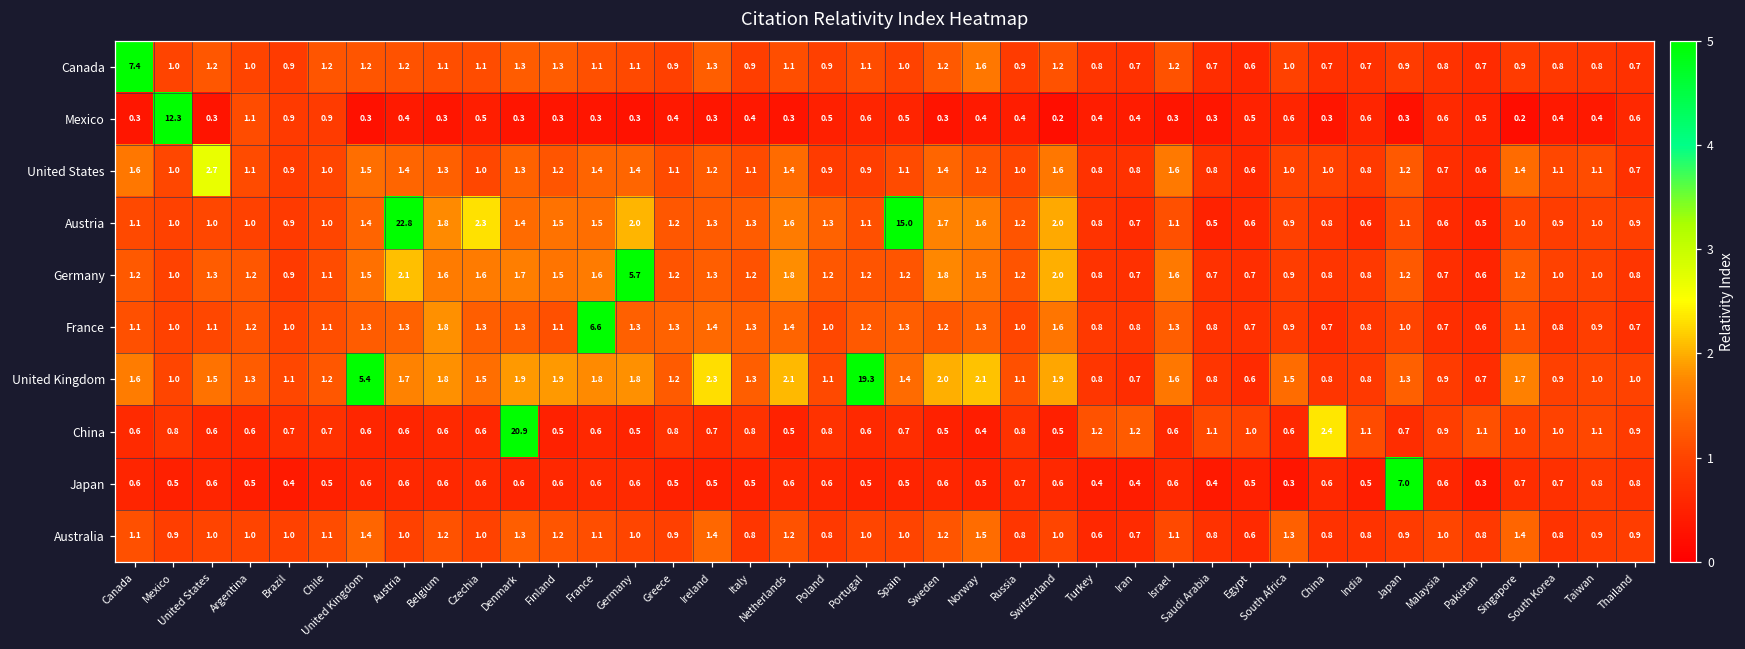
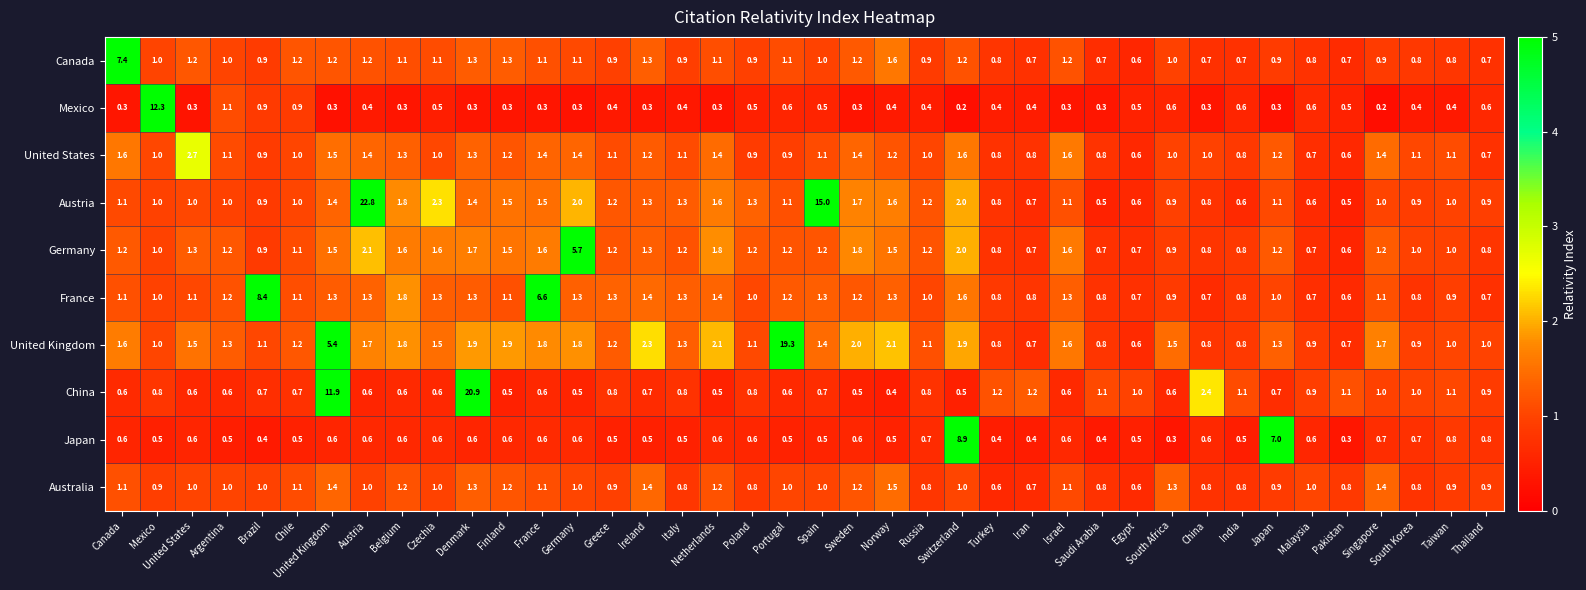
  {
    "France": {
      "Canada": 1.1,
      "Mexico": 1.0,
      "United States": 1.1,
      "Argentina": 1.2,
-     "Brazil": 1.0,
+     "Brazil": 8.4,
      "Chile": 1.1,
      "United Kingdom": 1.3,
      "Austria": 1.3,
      "Belgium": 1.8,
      "Czechia": 1.3,
      "Denmark": 1.3,
      "Finland": 1.1,
      "France": 6.6,
      "Germany": 1.3,
      "Greece": 1.3,
      "Ireland": 1.4,
      "Italy": 1.3,
      "Netherlands": 1.4,
      "Poland": 1.0,
      "Portugal": 1.2,
      "Spain": 1.3,
      "Sweden": 1.2,
      "Norway": 1.3,
      "Russia": 1.0,
      "Switzerland": 1.6,
      "Turkey": 0.8,
      "Iran": 0.8,
      "Israel": 1.3,
      "Saudi Arabia": 0.8,
      "Egypt": 0.7,
      "South Africa": 0.9,
      "China": 0.7,
      "India": 0.8,
      "Japan": 1.0,
      "Malaysia": 0.7,
      "Pakistan": 0.6,
      "Singapore": 1.1,
      "South Korea": 0.8,
      "Taiwan": 0.9,
      "Thailand": 0.7
    },
    "China": {
      "Canada": 0.6,
      "Mexico": 0.8,
      "United States": 0.6,
      "Argentina": 0.6,
      "Brazil": 0.7,
      "Chile": 0.7,
-     "United Kingdom": 0.6,
+     "United Kingdom": 11.9,
      "Austria": 0.6,
      "Belgium": 0.6,
      "Czechia": 0.6,
      "Denmark": 20.9,
      "Finland": 0.5,
      "France": 0.6,
      "Germany": 0.5,
      "Greece": 0.8,
      "Ireland": 0.7,
      "Italy": 0.8,
      "Netherlands": 0.5,
      "Poland": 0.8,
      "Portugal": 0.6,
      "Spain": 0.7,
      "Sweden": 0.5,
      "Norway": 0.4,
      "Russia": 0.8,
      "Switzerland": 0.5,
      "Turkey": 1.2,
      "Iran": 1.2,
      "Israel": 0.6,
      "Saudi Arabia": 1.1,
      "Egypt": 1.0,
      "South Africa": 0.6,
      "China": 2.4,
      "India": 1.1,
      "Japan": 0.7,
      "Malaysia": 0.9,
      "Pakistan": 1.1,
      "Singapore": 1.0,
      "South Korea": 1.0,
      "Taiwan": 1.1,
      "Thailand": 0.9
    },
    "Japan": {
      "Canada": 0.6,
      "Mexico": 0.5,
      "United States": 0.6,
      "Argentina": 0.5,
      "Brazil": 0.4,
      "Chile": 0.5,
      "United Kingdom": 0.6,
      "Austria": 0.6,
      "Belgium": 0.6,
      "Czechia": 0.6,
      "Denmark": 0.6,
      "Finland": 0.6,
      "France": 0.6,
      "Germany": 0.6,
      "Greece": 0.5,
      "Ireland": 0.5,
      "Italy": 0.5,
      "Netherlands": 0.6,
      "Poland": 0.6,
      "Portugal": 0.5,
      "Spain": 0.5,
      "Sweden": 0.6,
      "Norway": 0.5,
      "Russia": 0.7,
-     "Switzerland": 0.6,
+     "Switzerland": 8.9,
      "Turkey": 0.4,
      "Iran": 0.4,
      "Israel": 0.6,
      "Saudi Arabia": 0.4,
      "Egypt": 0.5,
      "South Africa": 0.3,
      "China": 0.6,
      "India": 0.5,
      "Japan": 7.0,
      "Malaysia": 0.6,
      "Pakistan": 0.3,
      "Singapore": 0.7,
      "South Korea": 0.7,
      "Taiwan": 0.8,
      "Thailand": 0.8
    }
  }
